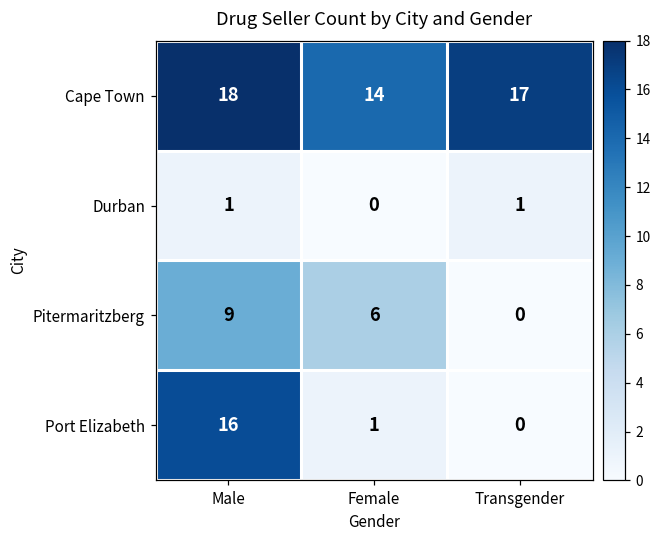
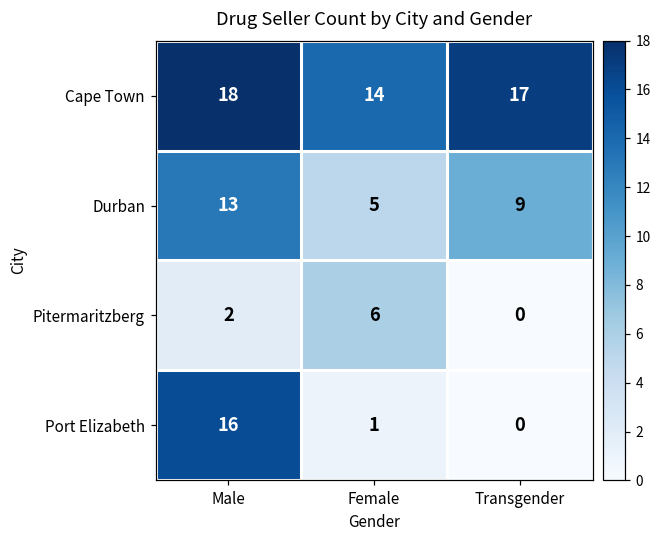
  {
    "Cape Town": {
      "Male": 18,
      "Female": 14,
      "Transgender": 17
    },
    "Durban": {
-     "Male": 1,
-     "Female": 0,
-     "Transgender": 1
+     "Male": 13,
+     "Female": 5,
+     "Transgender": 9
    },
    "Pitermaritzberg": {
-     "Male": 9,
+     "Male": 2,
      "Female": 6,
      "Transgender": 0
    },
    "Port Elizabeth": {
      "Male": 16,
      "Female": 1,
      "Transgender": 0
    }
  }
